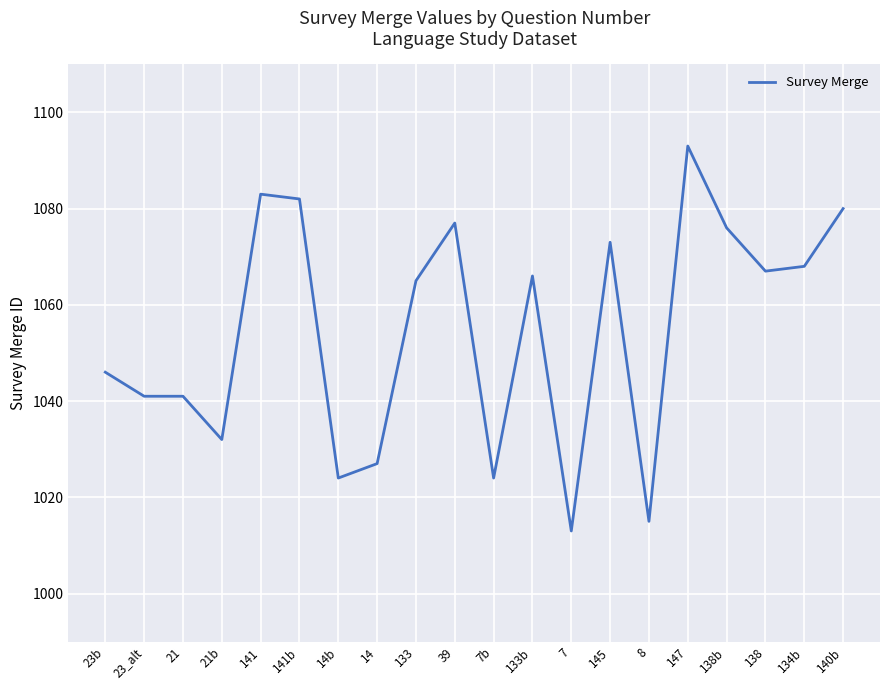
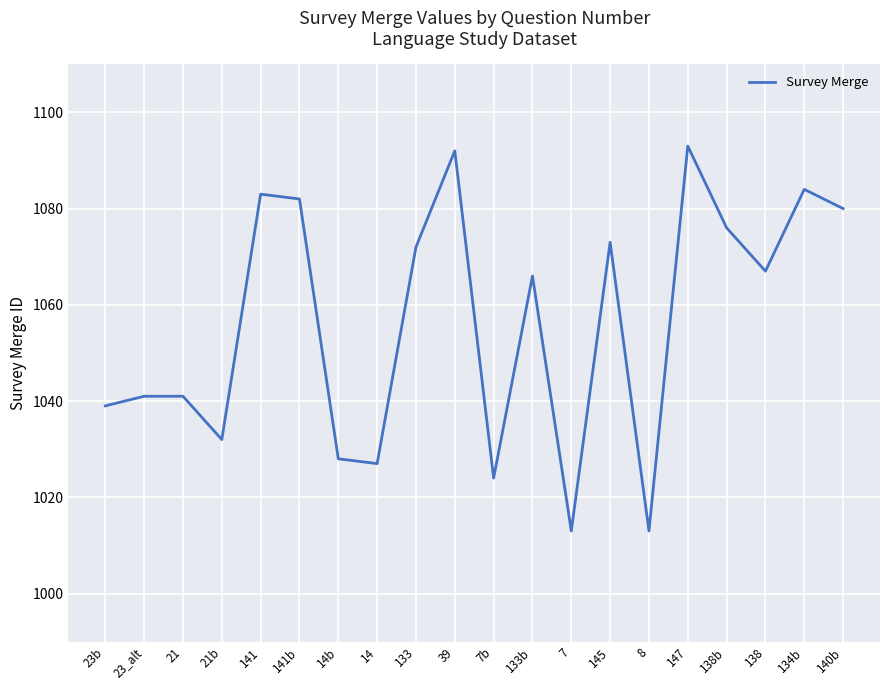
  {
-   "23b": 1046,
+   "23b": 1039,
    "23_alt": 1041,
    "21": 1041,
    "21b": 1032,
    "141": 1083,
    "141b": 1082,
-   "14b": 1024,
+   "14b": 1028,
    "14": 1027,
-   "133": 1065,
-   "39": 1077,
+   "133": 1072,
+   "39": 1092,
    "7b": 1024,
    "133b": 1066,
    "7": 1013,
    "145": 1073,
-   "8": 1015,
+   "8": 1013,
    "147": 1093,
    "138b": 1076,
    "138": 1067,
-   "134b": 1068,
+   "134b": 1084,
    "140b": 1080
  }
